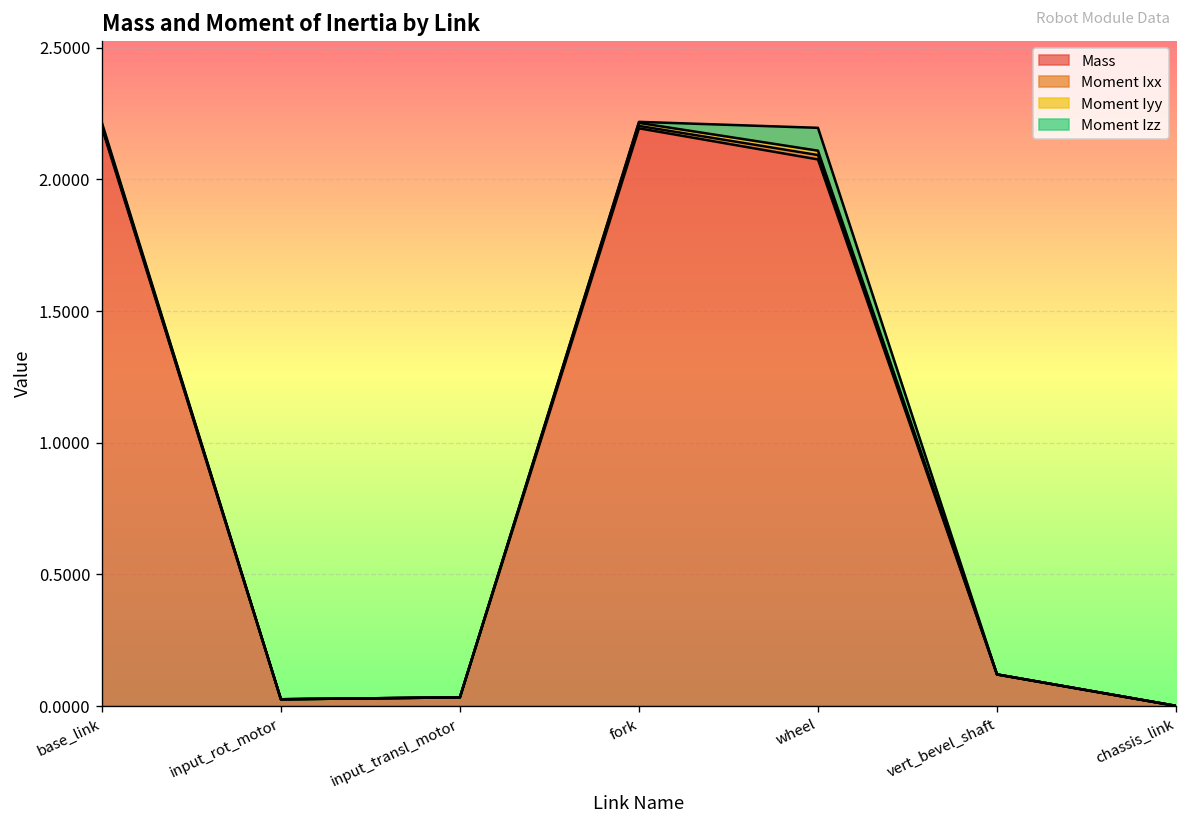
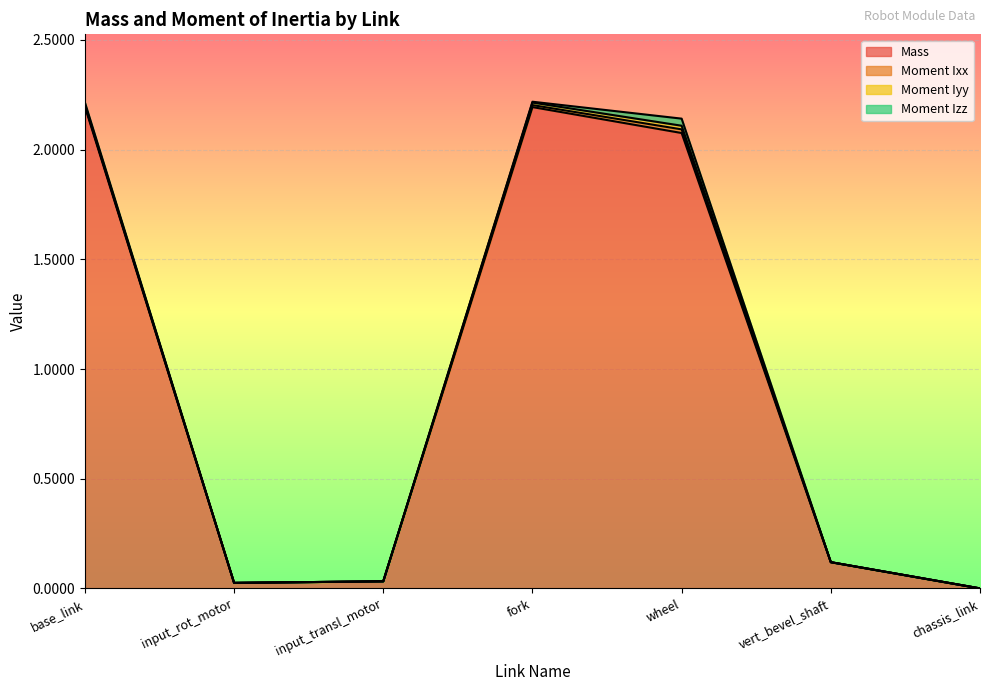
  {
    "Moment Iyy": {
      "wheel": 0.02
    },
    "Moment Izz": {
-     "wheel": 0.09
+     "wheel": 0.03
    }
  }
